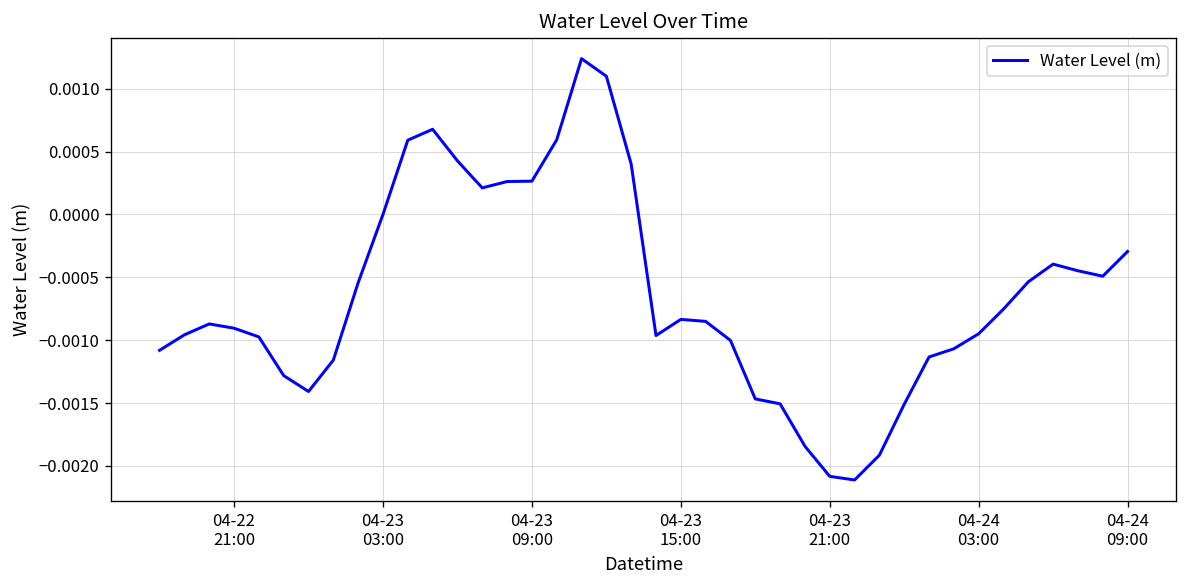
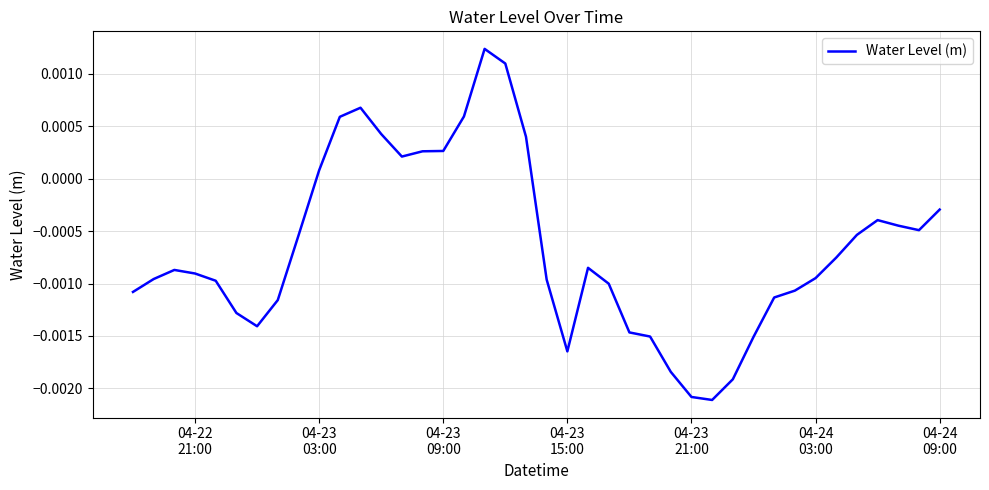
  {
    "04-22 21:00": -0.00090,
-   "04-23 03:00": 0.0000,
+   "04-23 03:00": 0.0001,
    "04-23 09:00": 0.00026,
-   "04-23 15:00": -0.00083,
+   "04-23 15:00": -0.00165,
    "04-23 21:00": -0.00208,
    "04-24 03:00": -0.00095,
    "04-24 09:00": -0.00029
  }
